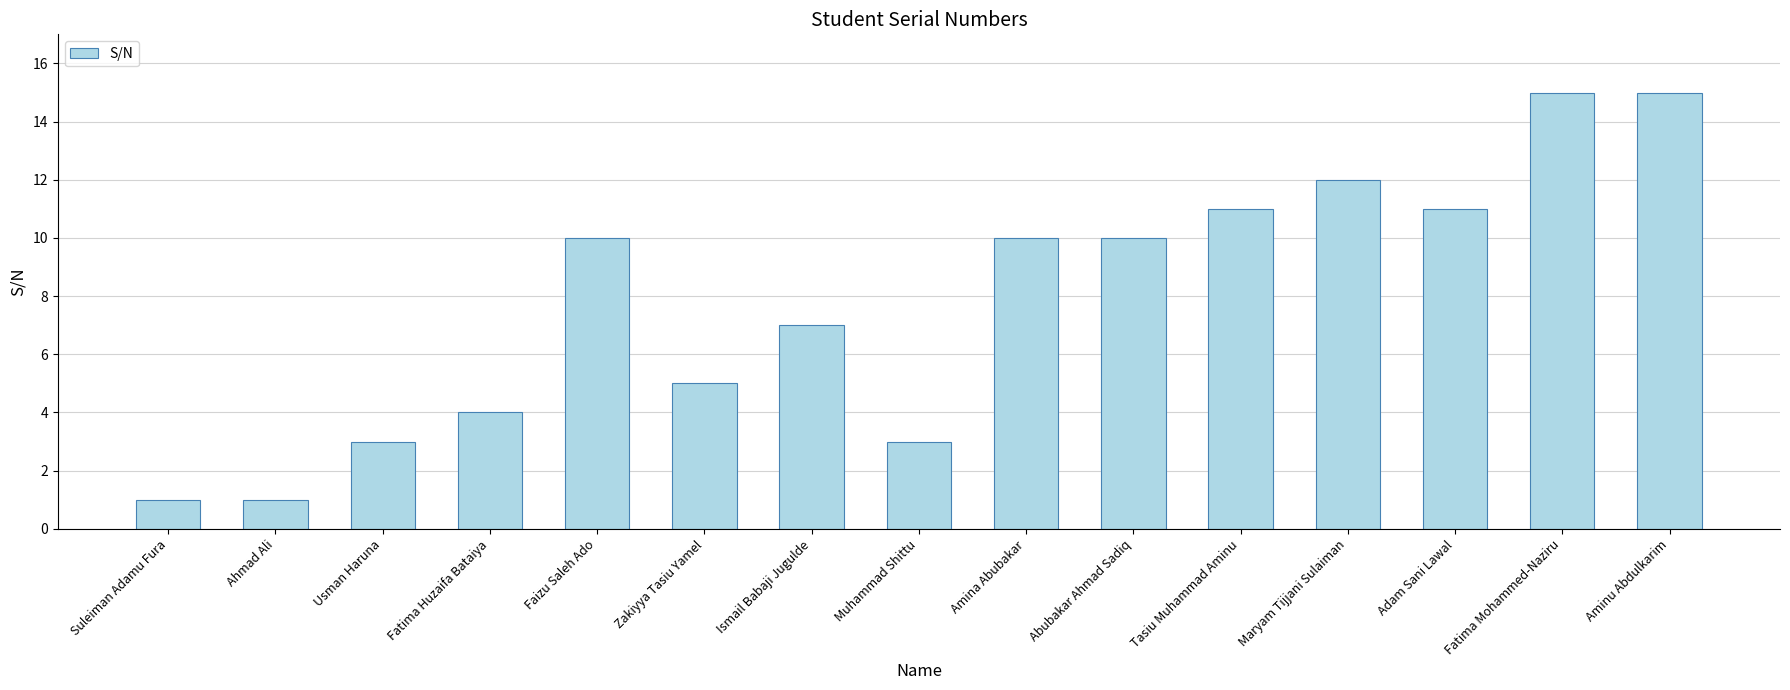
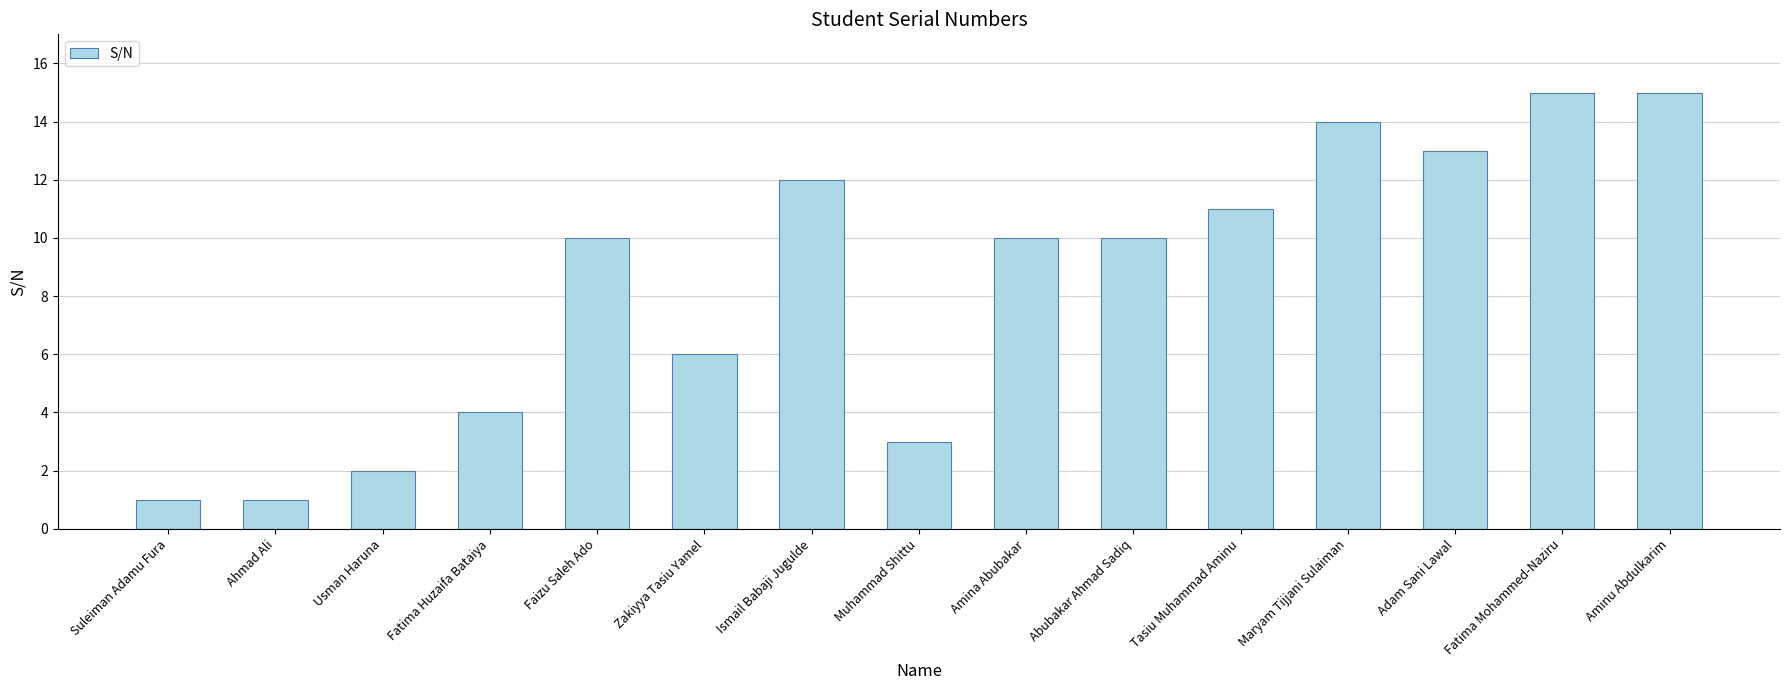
  {
    "Suleiman Adamu Fura": 1,
    "Ahmad Ali": 1,
-   "Usman Haruna": 3,
+   "Usman Haruna": 2,
    "Fatima Huzaifa Bataiya": 4,
    "Faizu Saleh Ado": 10,
-   "Zakiyya Tasiu Yamel": 5,
-   "Ismail Babaji Jugulde": 7,
+   "Zakiyya Tasiu Yamel": 6,
+   "Ismail Babaji Jugulde": 12,
    "Muhammad Shittu": 3,
    "Amina Abubakar": 10,
    "Abubakar Ahmad Sadiq": 10,
    "Tasiu Muhammad Aminu": 11,
-   "Maryam Tijjani Sulaiman": 12,
-   "Adam Sani Lawal": 11,
+   "Maryam Tijjani Sulaiman": 14,
+   "Adam Sani Lawal": 13,
    "Fatima Mohammed-Naziru": 15,
    "Aminu Abdulkarim": 15
  }
